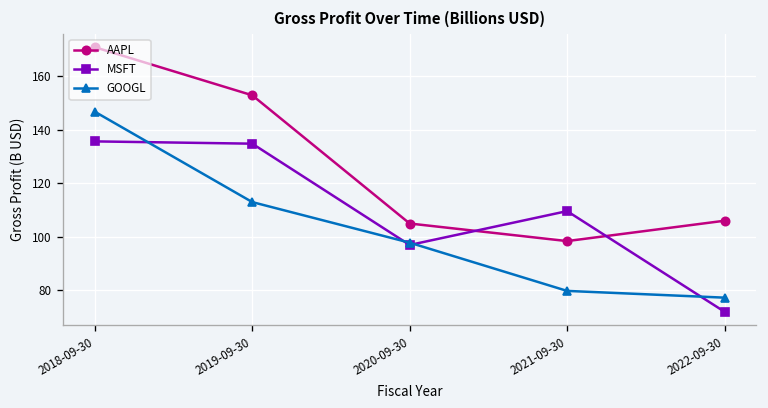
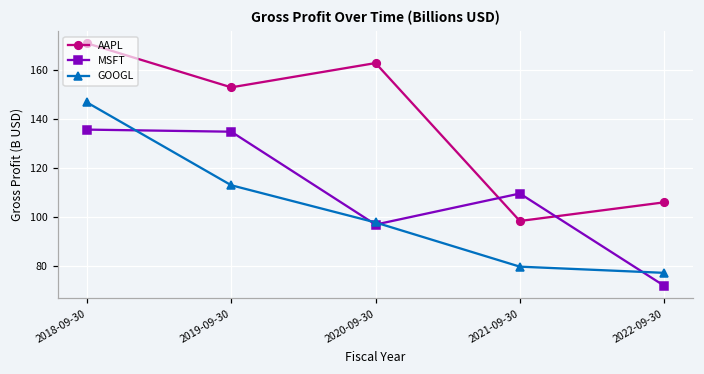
  {
    "AAPL": {
      "2019-09-30": 153,
-     "2020-09-30": 105,
+     "2020-09-30": 163,
      "2021-09-30": 98,
      "2022-09-30": 106
    },
    "MSFT": {
      "2018-09-30": 136,
      "2019-09-30": 135,
      "2021-09-30": 110,
      "2022-09-30": 72
    },
    "GOOGL": {
      "2018-09-30": 147,
      "2019-09-30": 113,
      "2021-09-30": 80,
      "2022-09-30": 77
    }
  }
